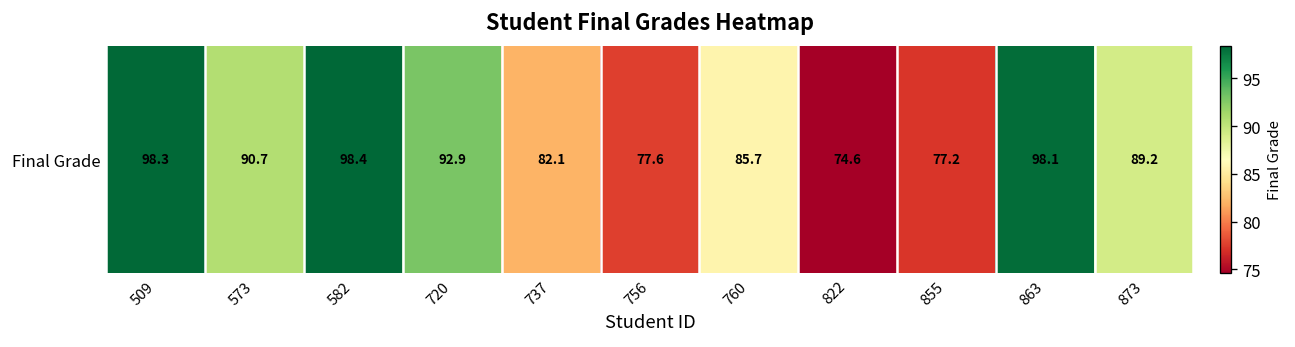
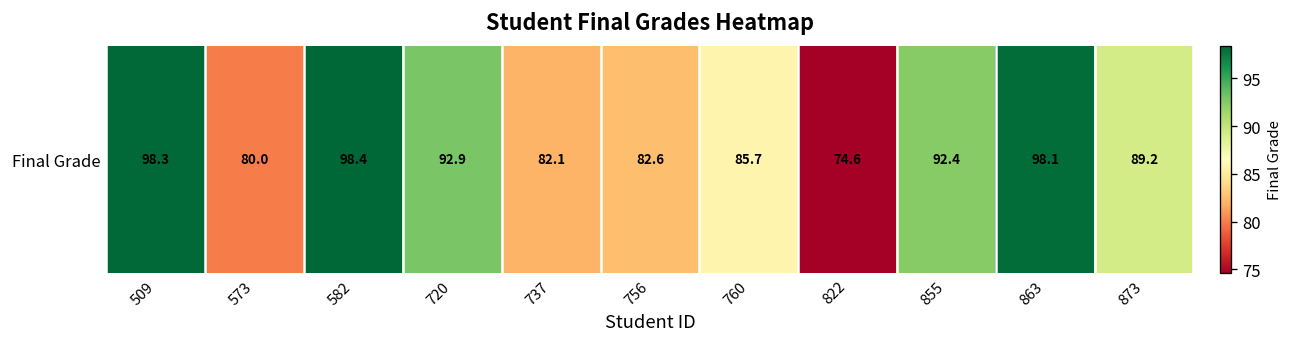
  {
    "Final Grade": {
      "509": 98.3,
-     "573": 90.7,
+     "573": 80.0,
      "582": 98.4,
      "720": 92.9,
      "737": 82.1,
-     "756": 77.6,
+     "756": 82.6,
      "760": 85.7,
      "822": 74.6,
-     "855": 77.2,
+     "855": 92.4,
      "863": 98.1,
      "873": 89.2
    }
  }
